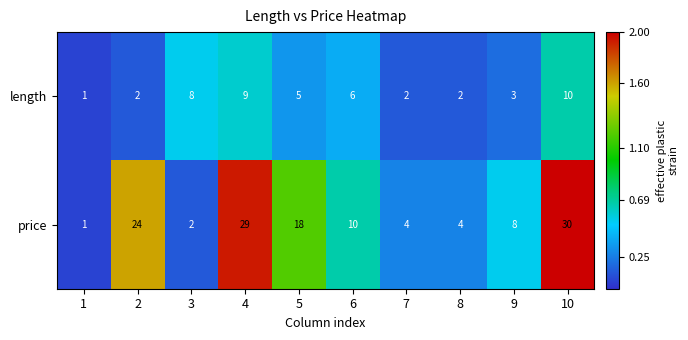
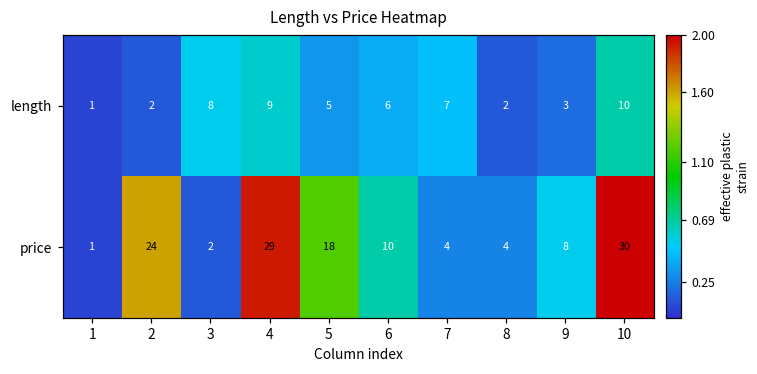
  {
    "length": {
      "1": 1,
      "2": 2,
      "3": 8,
      "4": 9,
      "5": 5,
      "6": 6,
-     "7": 2,
+     "7": 7,
      "8": 2,
      "9": 3,
      "10": 10
    },
    "price": {
      "1": 1,
      "2": 24,
      "3": 2,
      "4": 29,
      "5": 18,
      "6": 10,
      "7": 4,
      "8": 4,
      "9": 8,
      "10": 30
    }
  }
